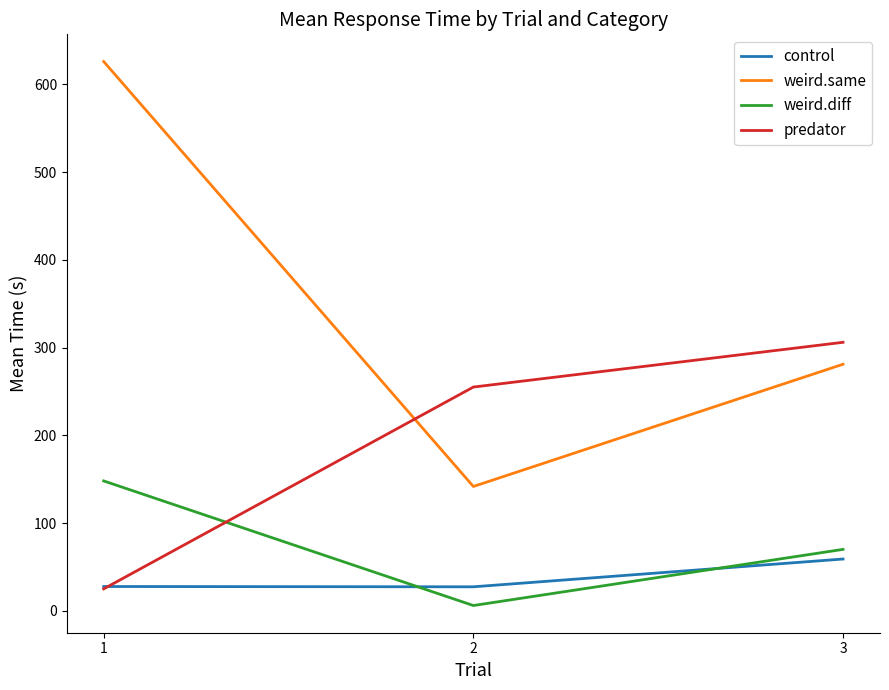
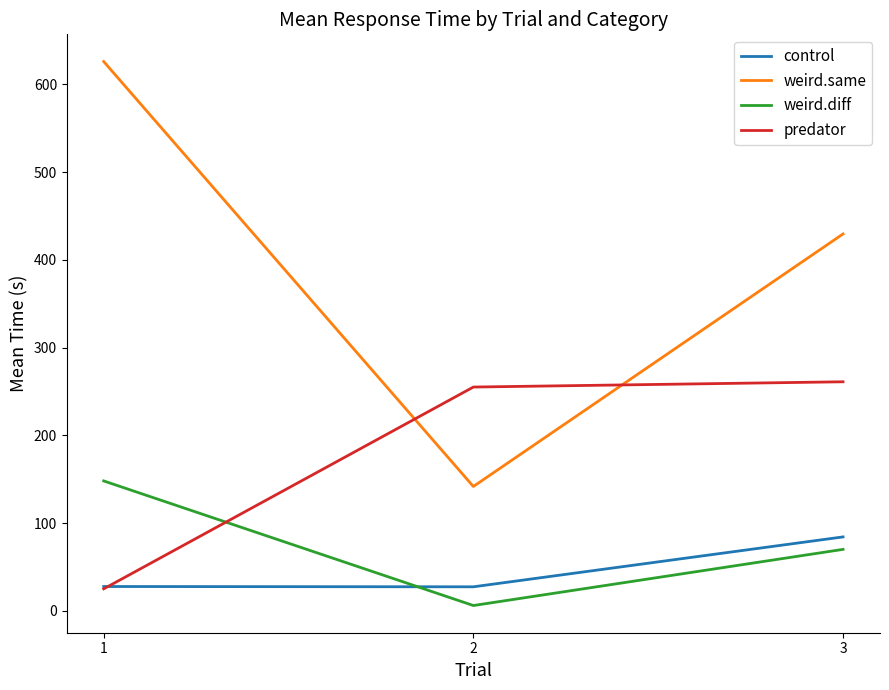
  {
    "control": {
      "2": 30,
-     "3": 60
+     "3": 80
    },
    "weird.same": {
      "1": 630,
      "2": 140,
-     "3": 280
+     "3": 430
    },
    "weird.diff": {
      "1": 150,
      "2": 10,
      "3": 70
    },
    "predator": {
      "2": 260,
-     "3": 310
+     "3": 260
    }
  }
